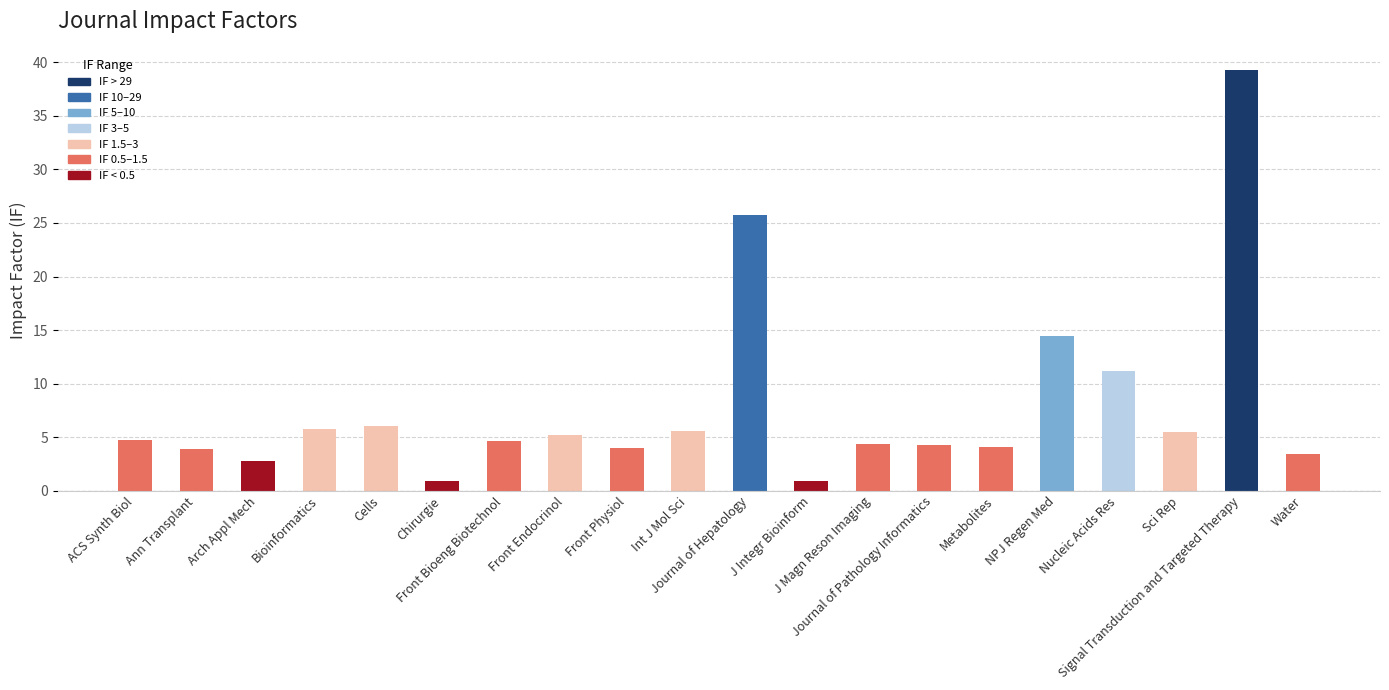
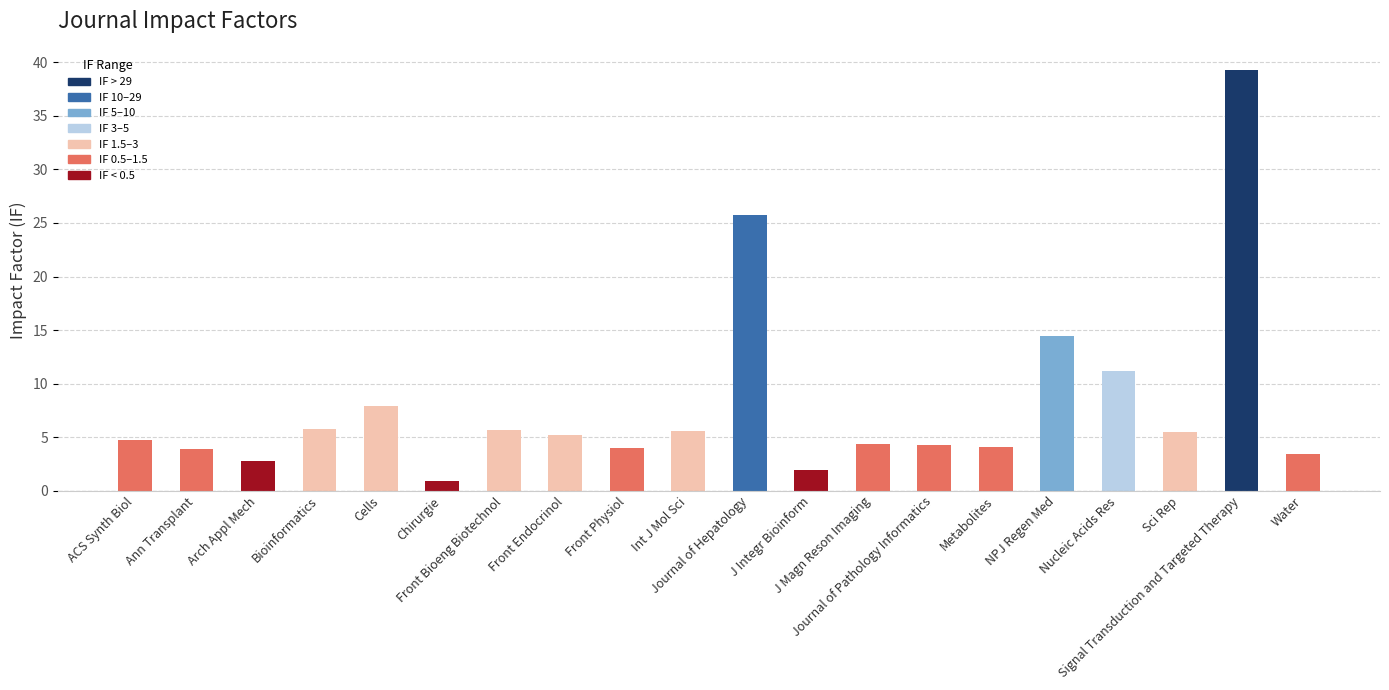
  {
    "ACS Synth Biol": 4.7,
    "Ann Transplant": 3.9,
    "Arch Appl Mech": 2.8,
    "Bioinformatics": 5.8,
-   "Cells": 6.0,
+   "Cells": 7.9,
    "Chirurgie": 0.9,
-   "Front Bioeng Biotechnol": 4.6,
+   "Front Bioeng Biotechnol": 5.7,
    "Front Endocrinol": 5.2,
    "Front Physiol": 4.0,
    "Int J Mol Sci": 5.6,
    "Journal of Hepatology": 25.7,
-   "J Integr Bioinform": 0.9,
+   "J Integr Bioinform": 1.9,
    "J Magn Reson Imaging": 4.4,
    "Journal of Pathology Informatics": 4.3,
    "Metabolites": 4.1,
    "NPJ Regen Med": 14.4,
    "Nucleic Acids Res": 11.2,
    "Sci Rep": 5.5,
    "Signal Transduction and Targeted Therapy": 39.3,
    "Water": 3.4
  }
